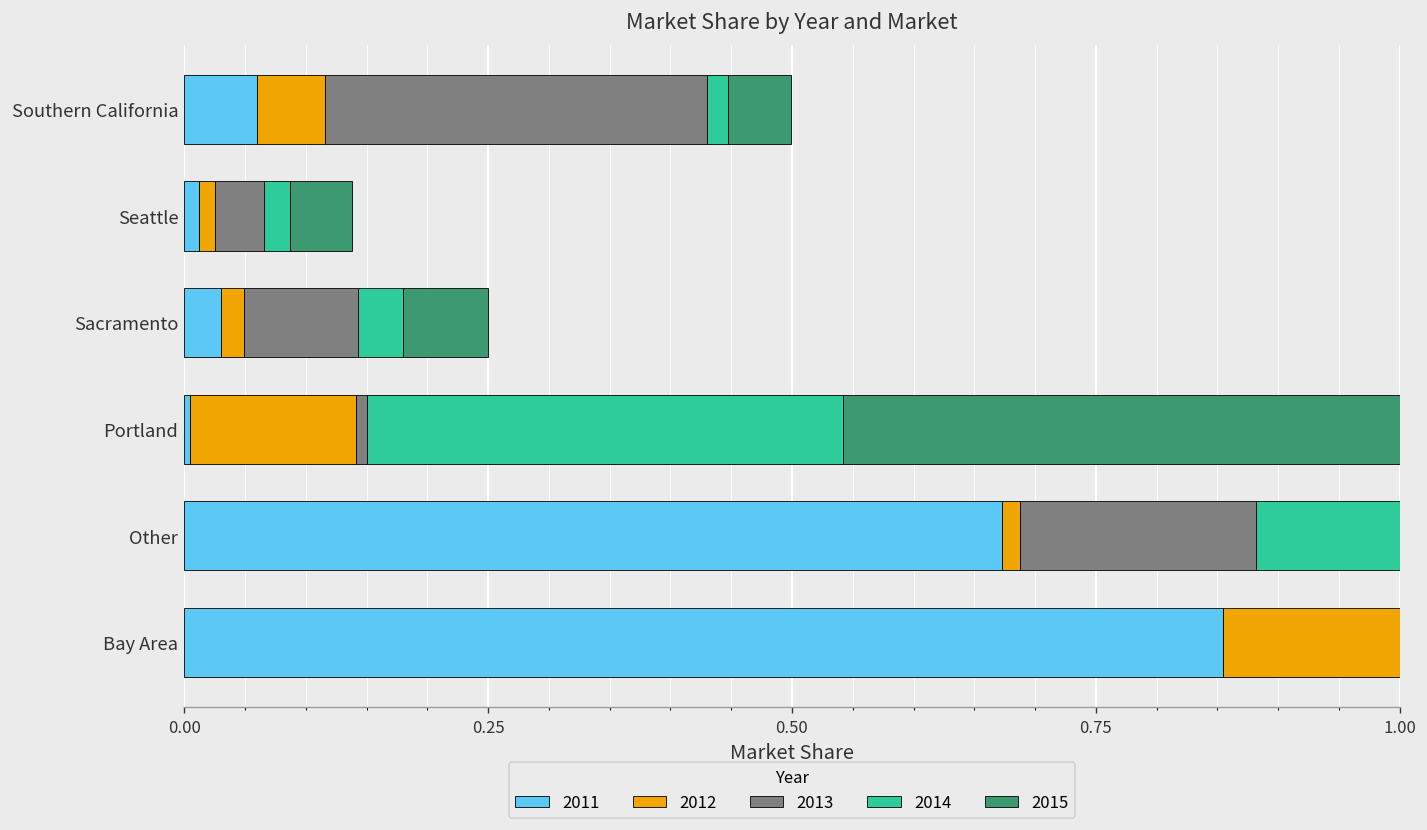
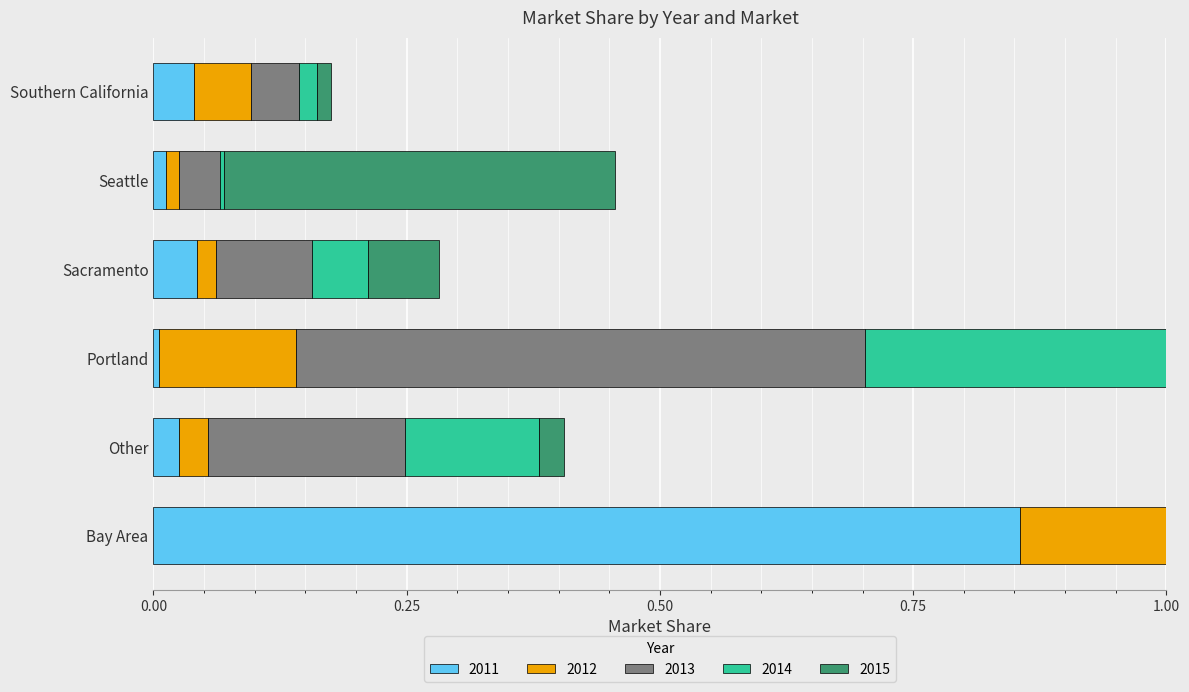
  {
    "2011": {
-     "Southern California": 0.06,
+     "Southern California": 0.04,
      "Seattle": 0.012,
-     "Sacramento": 0.030,
+     "Sacramento": 0.043,
      "Portland": 0.005,
-     "Other": 0.673,
+     "Other": 0.025,
      "Bay Area": 0.855
    },
    "2012": {
      "Southern California": 0.056,
      "Seattle": 0.013,
      "Sacramento": 0.019,
      "Portland": 0.136,
-     "Other": 0.015
+     "Other": 0.029
    },
    "2013": {
-     "Southern California": 0.314,
+     "Southern California": 0.048,
      "Seattle": 0.041,
      "Sacramento": 0.094,
-     "Portland": 0.009,
+     "Portland": 0.561,
      "Other": 0.194
    },
    "2014": {
      "Southern California": 0.017,
-     "Seattle": 0.021,
-     "Sacramento": 0.037
+     "Seattle": 0.004,
+     "Sacramento": 0.056
    },
    "2015": {
-     "Southern California": 0.052,
-     "Seattle": 0.051,
+     "Southern California": 0.014,
+     "Seattle": 0.386,
      "Sacramento": 0.070
    }
  }
